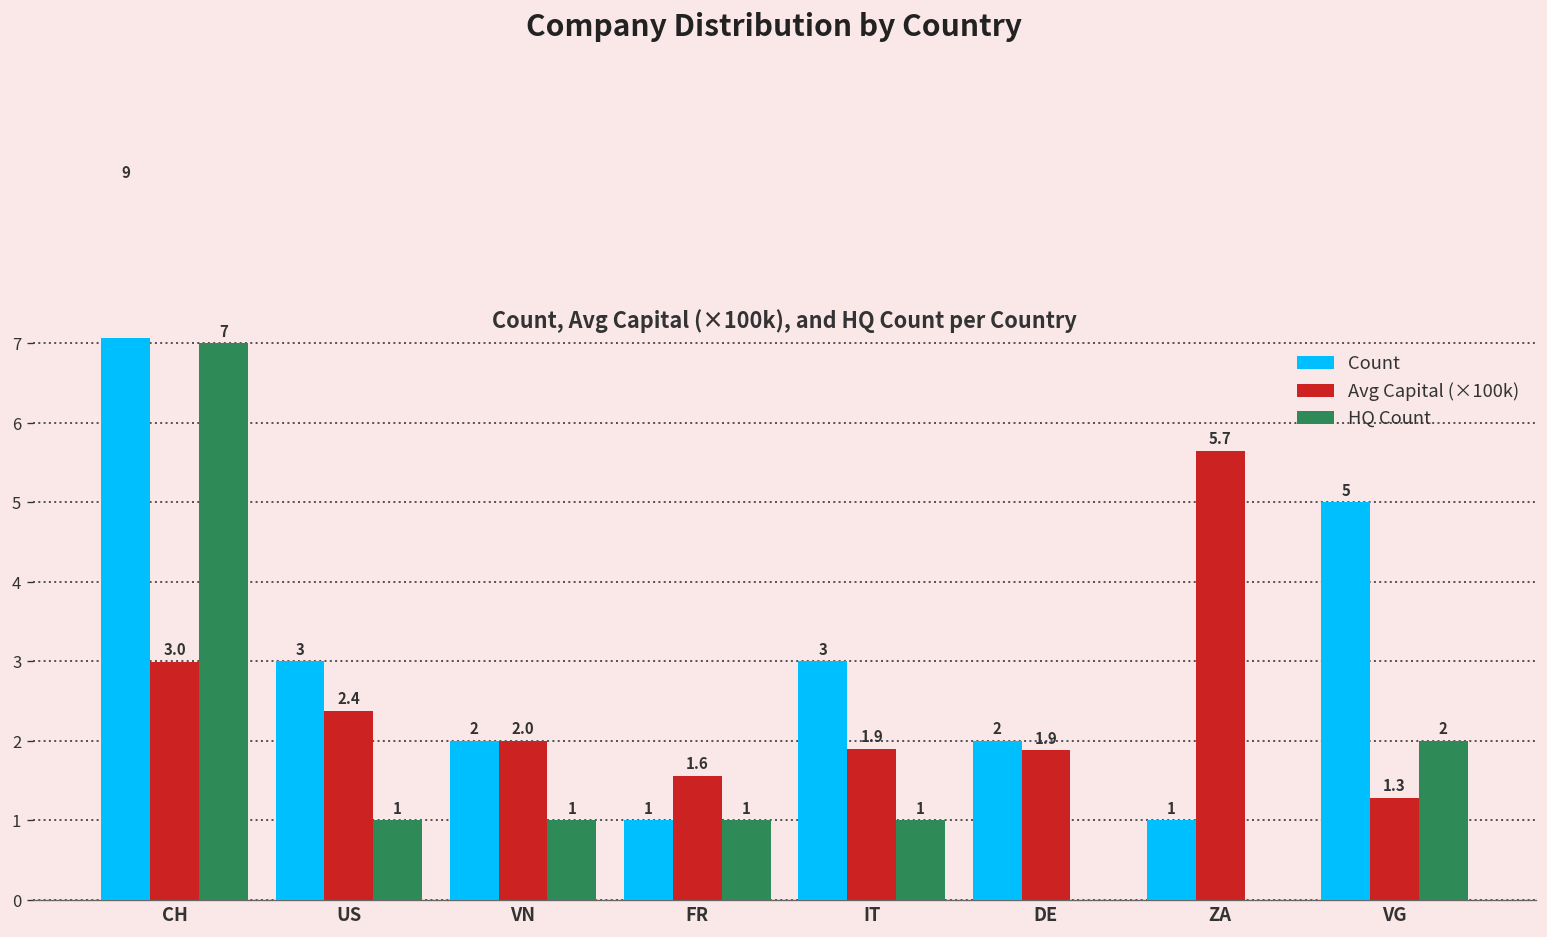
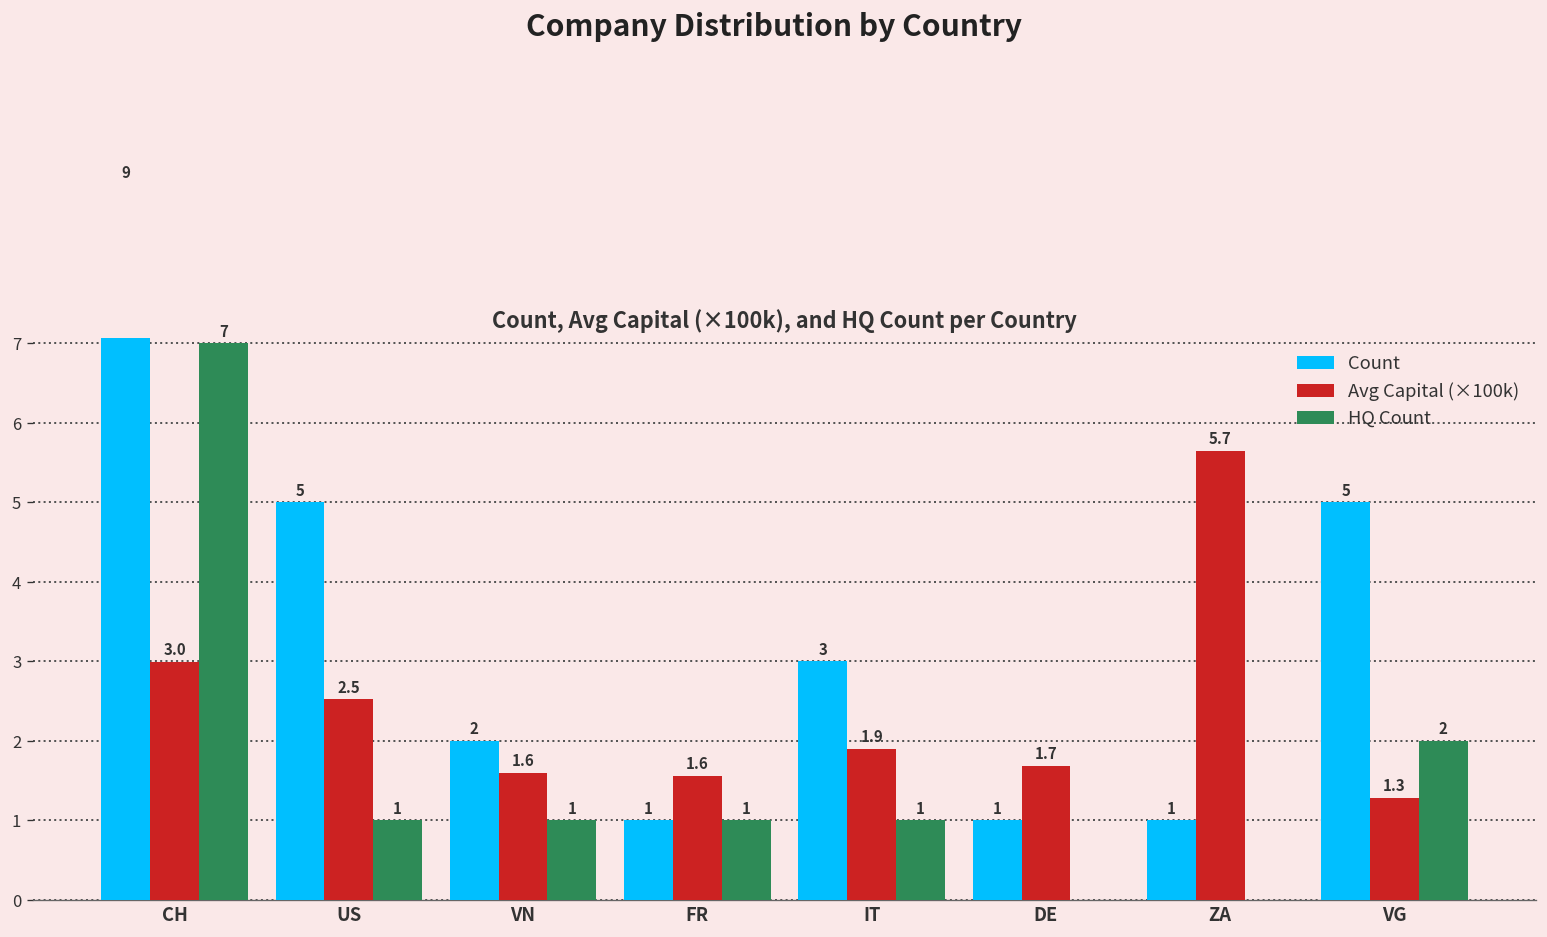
  {
    "Count": {
-     "US": 3,
+     "US": 5,
      "VN": 2,
      "FR": 1,
      "IT": 3,
-     "DE": 2,
+     "DE": 1,
      "ZA": 1,
      "VG": 5
    },
    "Avg Capital (×100k)": {
      "CH": 3.0,
-     "US": 2.4,
-     "VN": 2.0,
+     "US": 2.5,
+     "VN": 1.6,
      "FR": 1.6,
      "IT": 1.9,
-     "DE": 1.9,
+     "DE": 1.7,
      "ZA": 5.7,
      "VG": 1.3
    },
    "HQ Count": {
      "CH": 7,
      "US": 1,
      "VN": 1,
      "FR": 1,
      "IT": 1,
      "VG": 2
    }
  }
